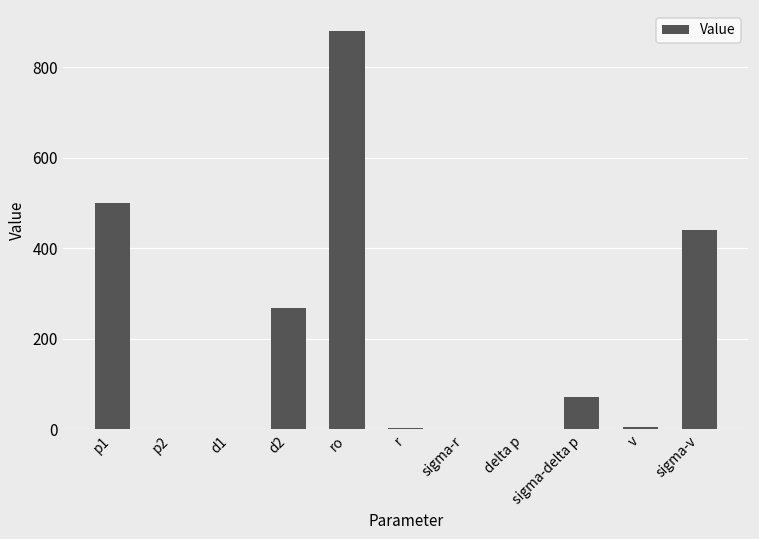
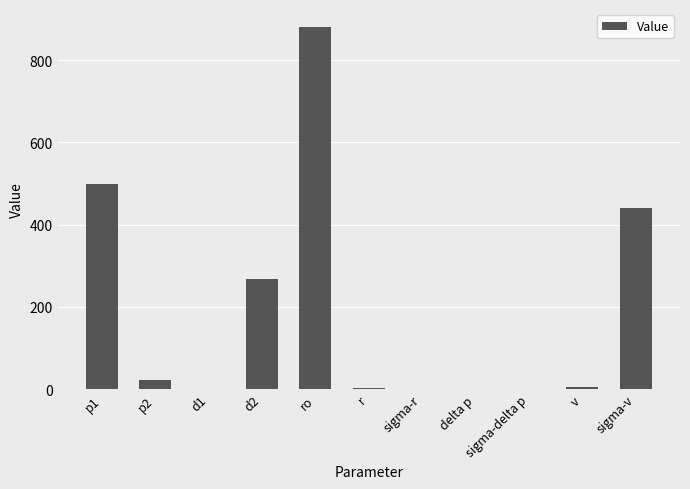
  {
    "p1": 500,
-   "p2": 0,
+   "p2": 20,
    "d2": 270,
    "ro": 880,
-   "sigma-delta p": 70,
+   "sigma-delta p": 0,
    "sigma-v": 440
  }
